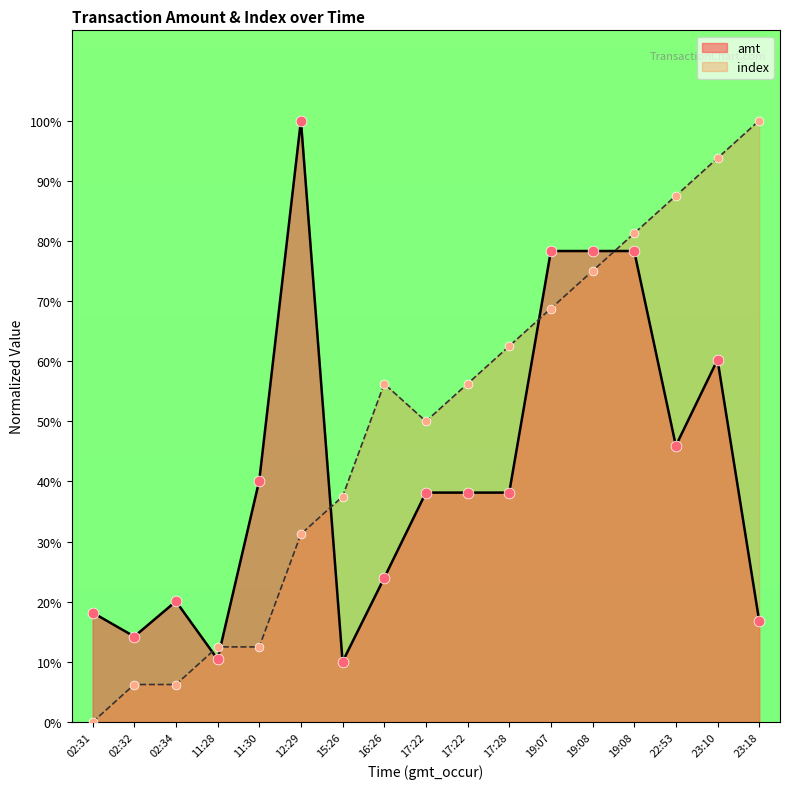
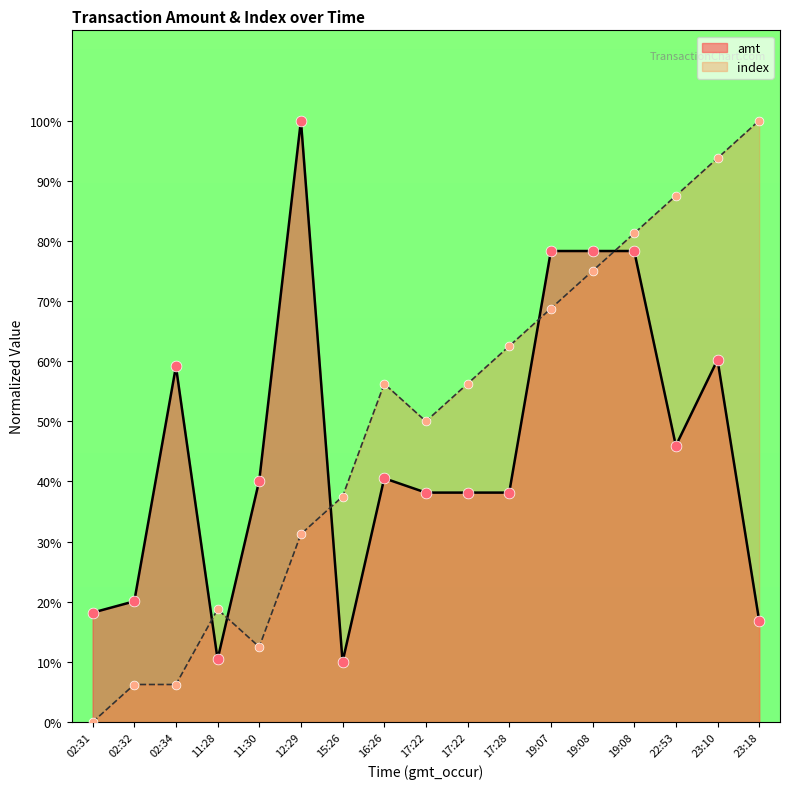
  {
    "amt": {
      "02:31": "18%",
-     "02:32": "14%",
-     "02:34": "20%",
+     "02:32": "20%",
+     "02:34": "59%",
      "11:28": "10%",
      "11:30": "40%",
      "12:29": "100%",
      "15:26": "10%",
-     "16:26": "24%",
+     "16:26": "41%",
      "17:28": "38%",
      "19:07": "78%",
      "22:53": "46%",
      "23:10": "60%",
      "23:18": "17%"
    },
    "index": {
      "02:31": "0%",
      "02:32": "6%",
      "02:34": "6%",
-     "11:28": "13%",
+     "11:28": "19%",
      "11:30": "13%",
      "12:29": "31%",
      "15:26": "38%",
      "16:26": "56%",
      "17:28": "63%",
      "19:07": "69%",
      "22:53": "88%",
      "23:10": "94%",
      "23:18": "100%"
    }
  }
